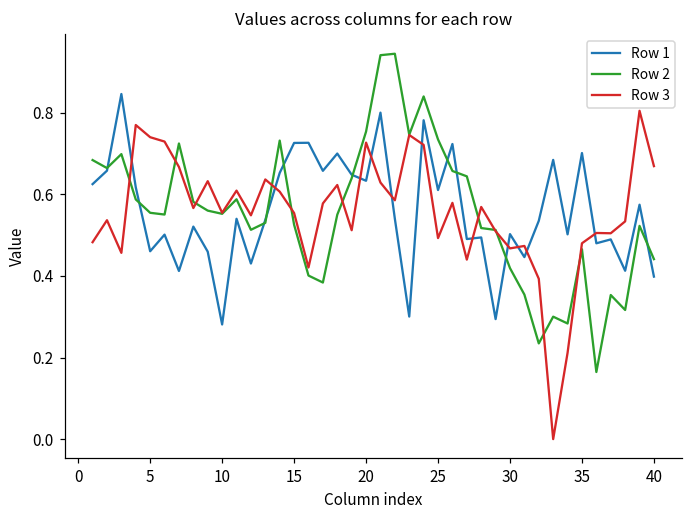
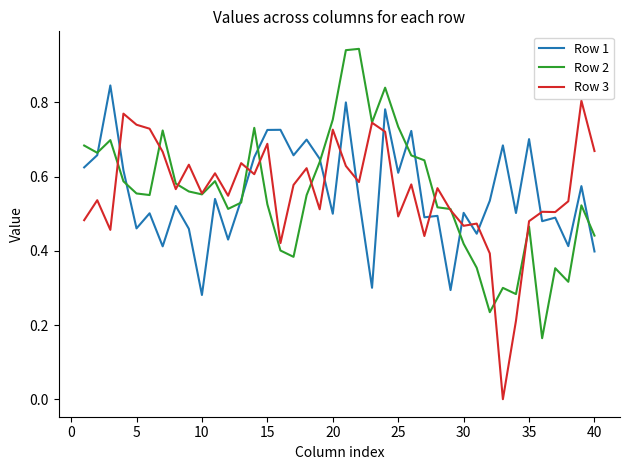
  {
    "Row 1": {
      "5": 0.46,
      "10": 0.28,
      "15": 0.73,
-     "20": 0.63,
+     "20": 0.50,
      "25": 0.61,
      "30": 0.50,
      "35": 0.70,
      "40": 0.40
    },
    "Row 2": {
      "5": 0.55,
      "15": 0.53,
      "20": 0.75,
      "25": 0.73,
      "30": 0.42,
      "35": 0.47,
      "40": 0.44
    },
    "Row 3": {
      "5": 0.74,
-     "15": 0.55,
+     "15": 0.69,
      "20": 0.73,
      "25": 0.49,
      "30": 0.47,
      "35": 0.48,
      "40": 0.67
    }
  }
